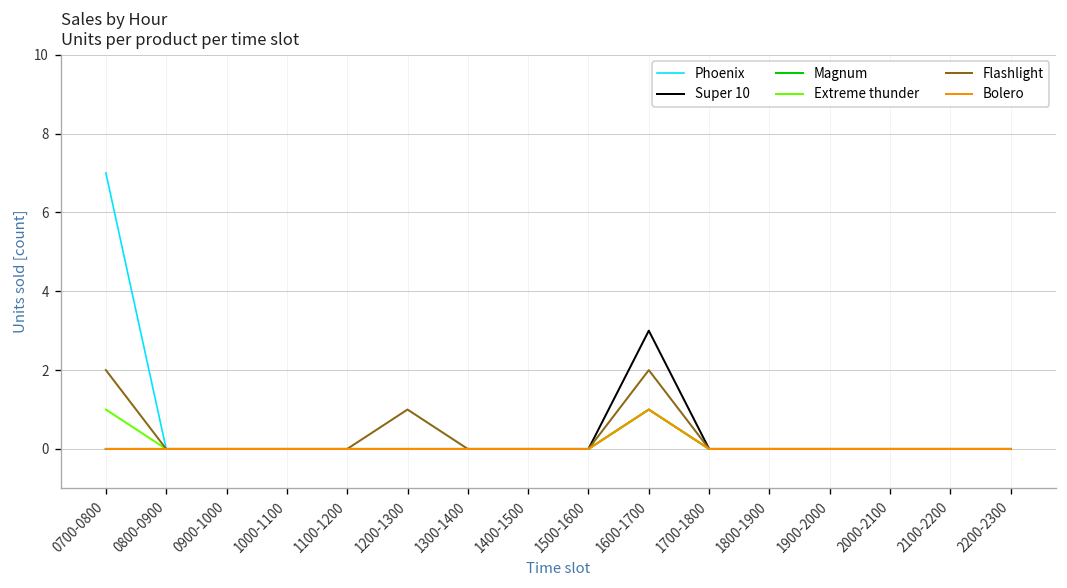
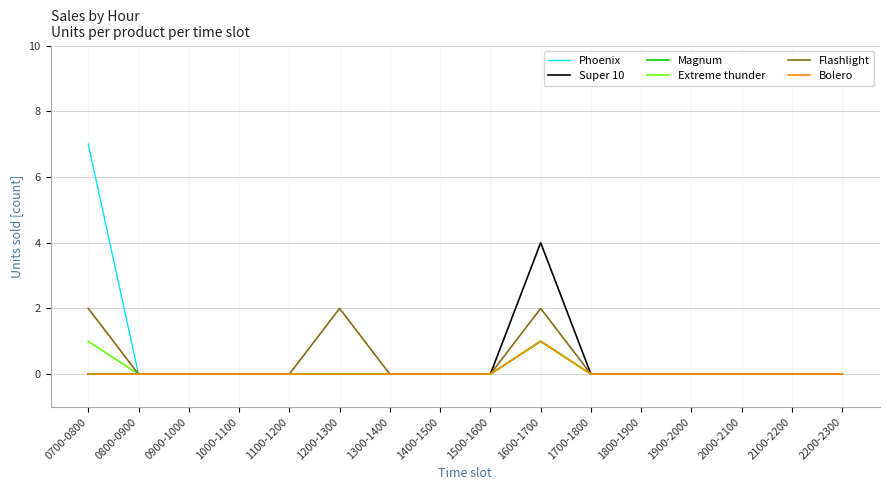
  {
    "Phoenix": {
      "0700-0800": 7
    },
    "Super 10": {
-     "1600-1700": 3
+     "1600-1700": 4
    },
    "Extreme thunder": {
      "0700-0800": 1
    },
    "Flashlight": {
      "0700-0800": 2,
-     "1200-1300": 1,
+     "1200-1300": 2,
      "1600-1700": 2
    }
  }
